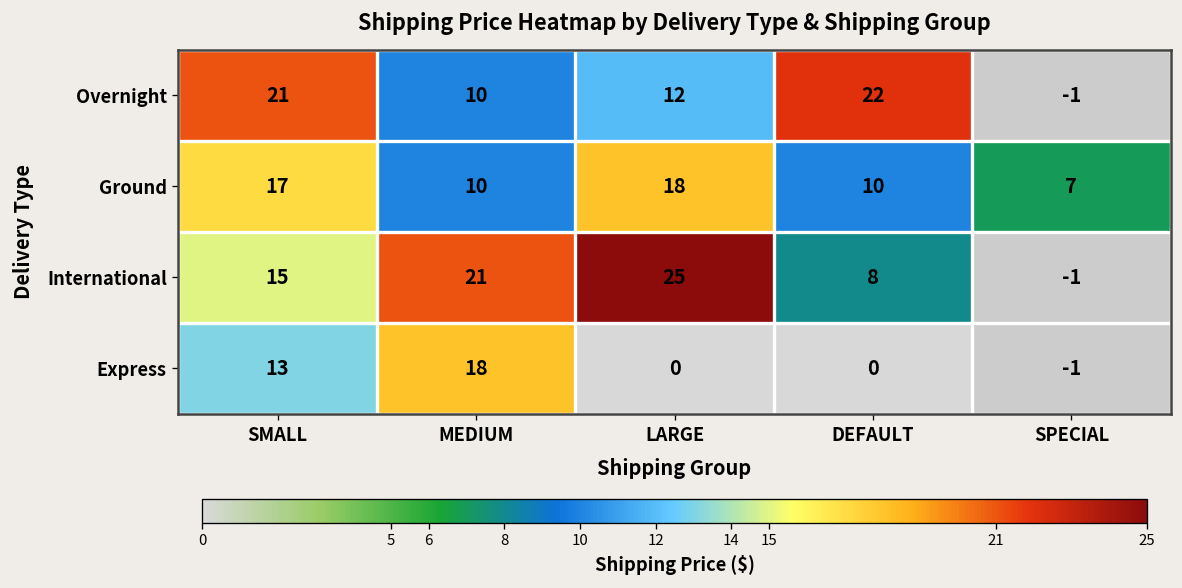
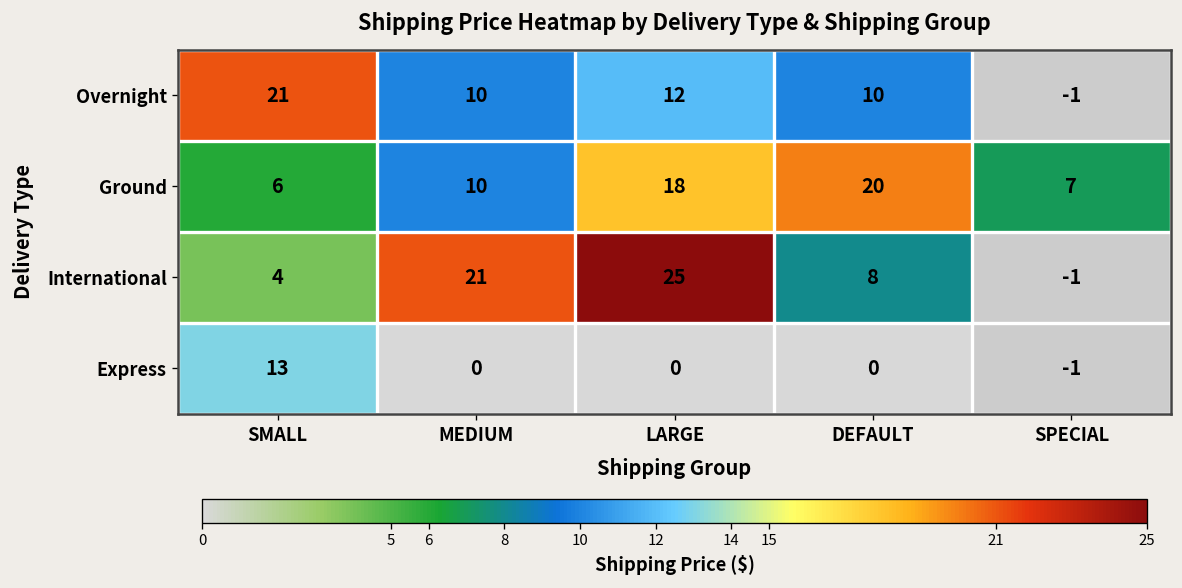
  {
    "Overnight": {
      "SMALL": 21,
      "MEDIUM": 10,
      "LARGE": 12,
-     "DEFAULT": 22
+     "DEFAULT": 10
    },
    "Ground": {
-     "SMALL": 17,
+     "SMALL": 6,
      "MEDIUM": 10,
      "LARGE": 18,
-     "DEFAULT": 10,
+     "DEFAULT": 20,
      "SPECIAL": 7
    },
    "International": {
-     "SMALL": 15,
+     "SMALL": 4,
      "MEDIUM": 21,
      "LARGE": 25,
      "DEFAULT": 8
    },
    "Express": {
      "SMALL": 13,
-     "MEDIUM": 18,
+     "MEDIUM": 0,
      "LARGE": 0,
      "DEFAULT": 0
    }
  }
